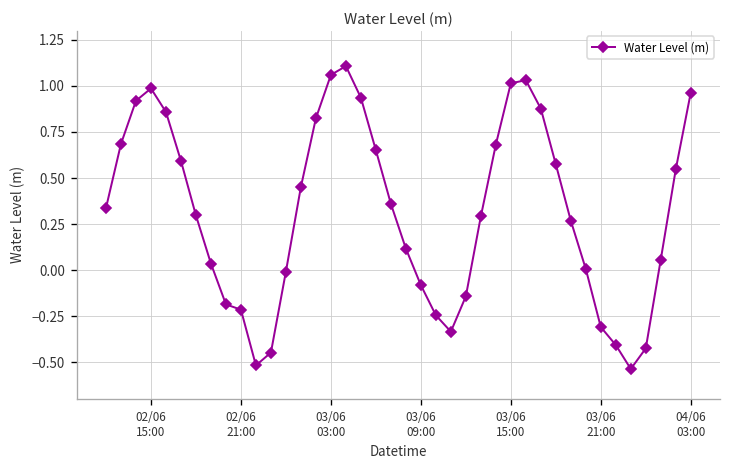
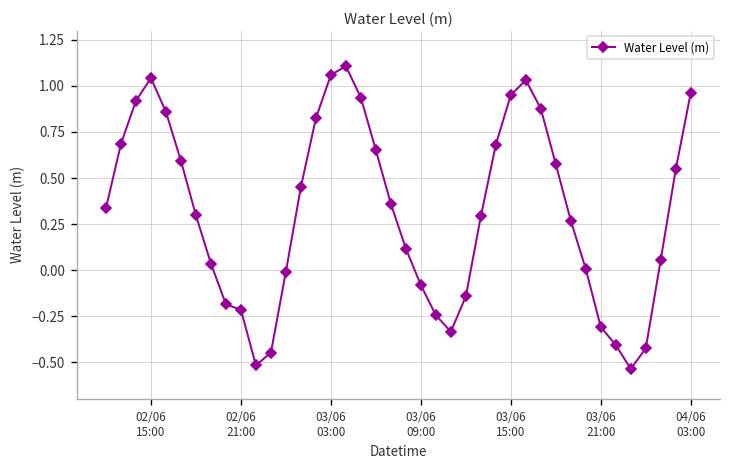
  {
-   "02/06 15:00": 0.99,
+   "02/06 15:00": 1.04,
    "02/06 21:00": -0.21,
    "03/06 03:00": 1.06,
    "03/06 09:00": -0.08,
-   "03/06 15:00": 1.01,
+   "03/06 15:00": 0.95,
    "03/06 21:00": -0.31,
    "04/06 03:00": 0.96
  }
